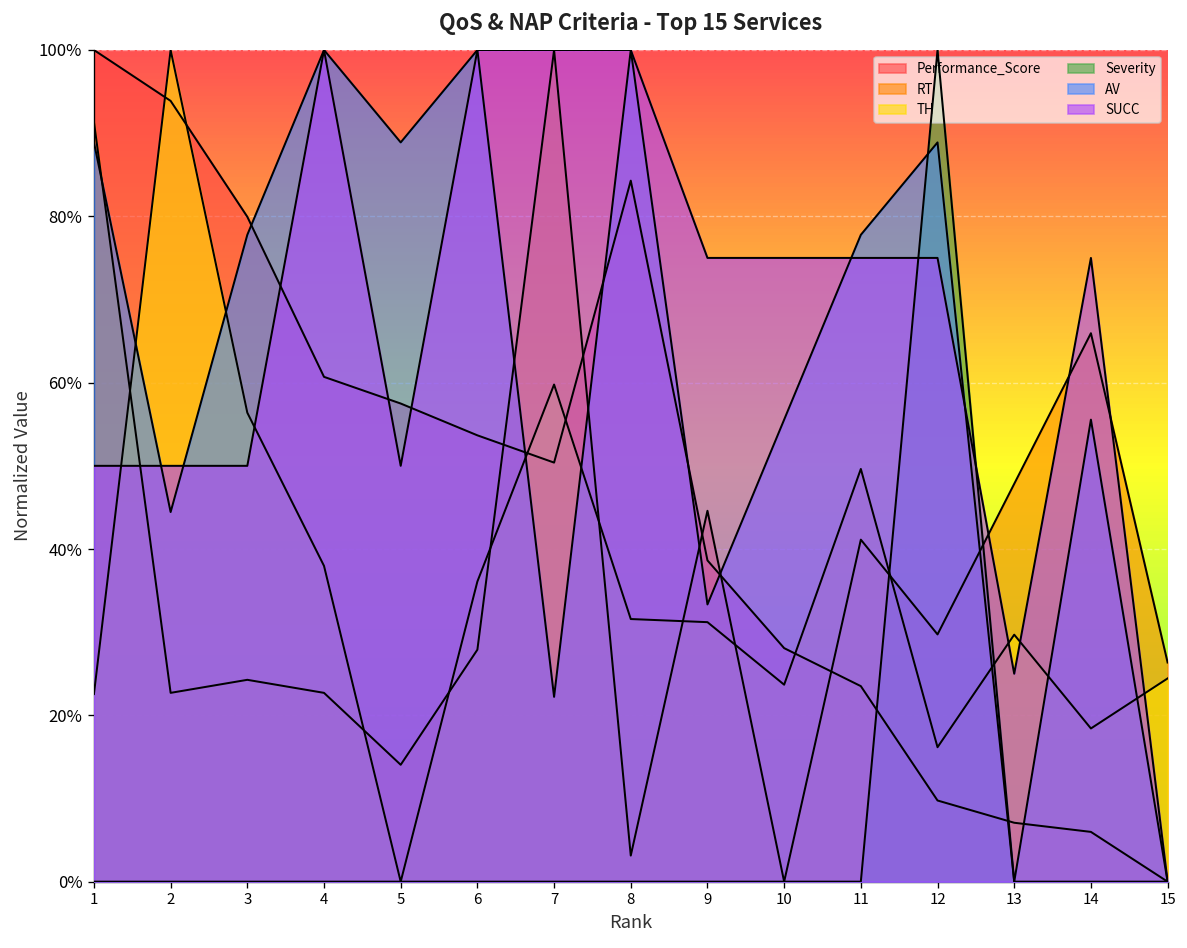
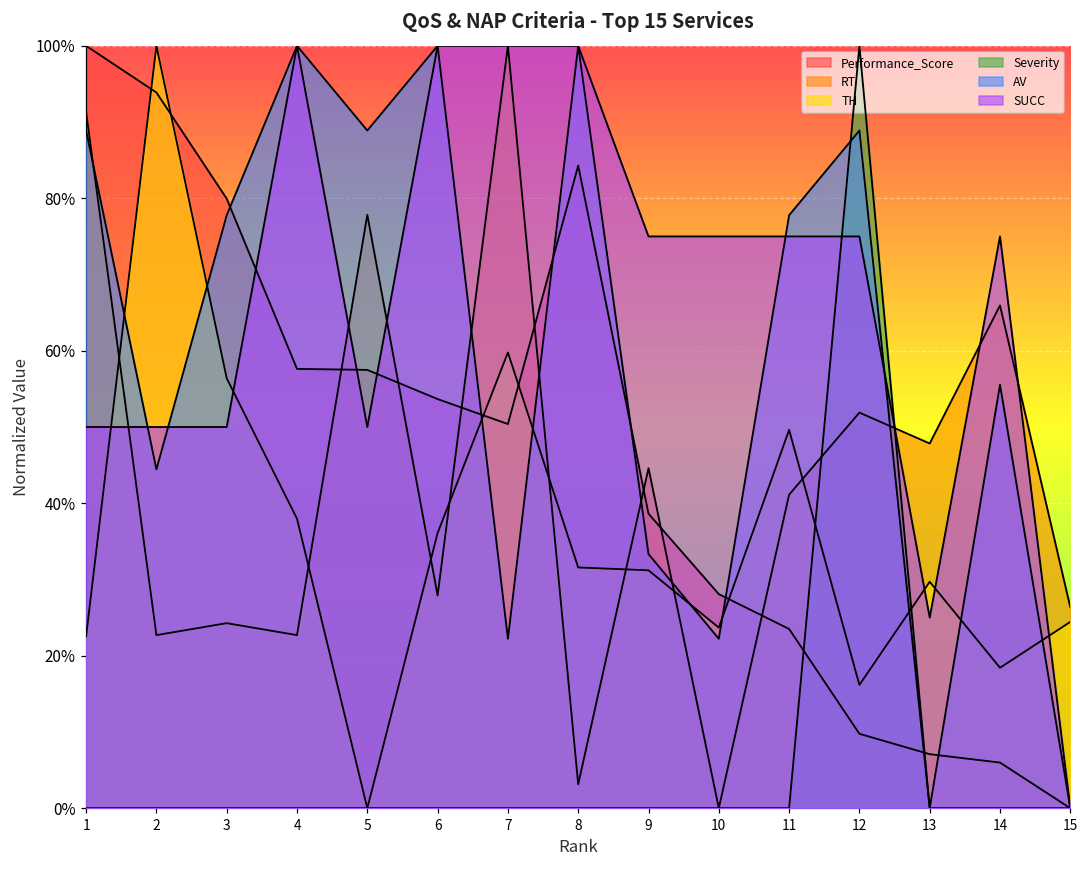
  {
    "Performance_Score": {
      "1": "100%",
      "2": "94%",
      "3": "80%",
-     "4": "61%",
+     "4": "58%",
      "5": "57%",
      "6": "54%",
      "7": "50%",
      "8": "84%",
      "9": "39%",
      "10": "28%",
      "11": "24%",
      "12": "10%",
      "13": "7%",
      "14": "6%"
    },
    "RT": {
      "1": "91%",
      "2": "23%",
      "3": "24%",
      "4": "23%",
-     "5": "14%",
+     "5": "78%",
      "6": "28%",
      "8": "3%",
      "9": "45%",
      "11": "41%",
-     "12": "30%",
+     "12": "52%",
      "13": "48%",
      "14": "66%",
      "15": "26%"
    },
    "TH": {
      "1": "23%",
      "2": "100%",
      "3": "56%",
      "4": "38%",
      "6": "36%",
      "7": "60%",
      "8": "32%",
      "9": "31%",
      "10": "24%",
      "11": "50%",
      "12": "16%",
      "13": "30%",
      "14": "18%",
      "15": "24%"
    },
    "Severity": {
      "1": "0%",
      "2": "0%",
      "3": "0%",
      "4": "0%",
      "6": "0%",
      "7": "0%",
      "8": "0%",
      "9": "0%",
      "11": "0%",
      "12": "100%",
      "14": "0%"
    },
    "AV": {
      "1": "89%",
      "2": "44%",
      "3": "78%",
      "5": "89%",
      "7": "22%",
      "9": "33%",
-     "10": "56%",
+     "10": "22%",
      "11": "78%",
      "12": "89%",
      "14": "56%"
    },
    "SUCC": {
      "1": "50%",
      "2": "50%",
      "3": "50%",
      "5": "50%",
      "9": "75%",
      "10": "75%",
      "11": "75%",
      "12": "75%",
      "13": "25%",
      "14": "75%"
    }
  }
